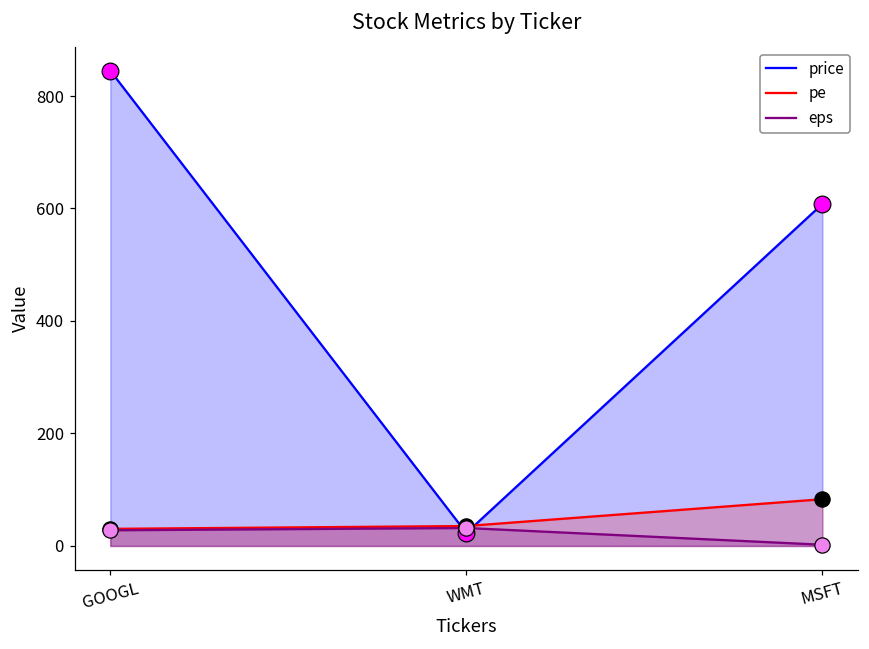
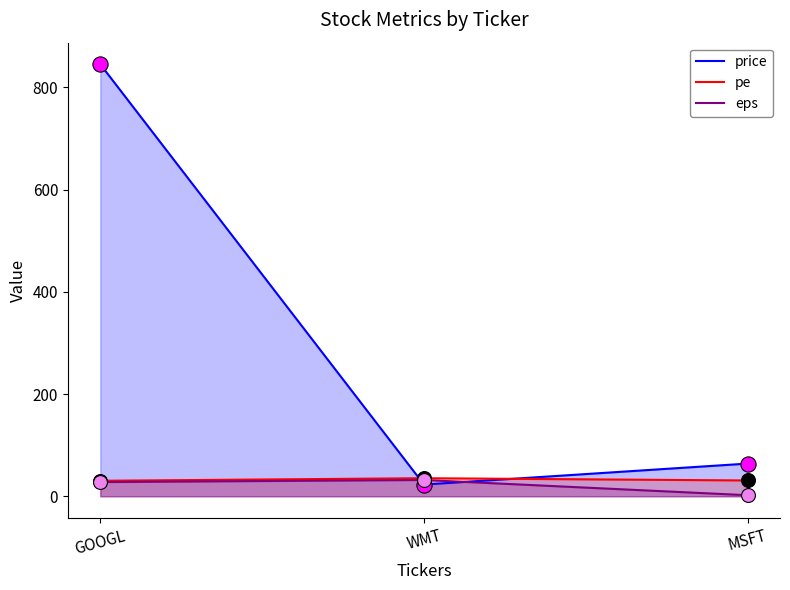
  {
    "price": {
      "GOOGL": 850,
      "WMT": 20,
-     "MSFT": 610
+     "MSFT": 60
    },
    "pe": {
-     "MSFT": 80
+     "MSFT": 30
    },
    "eps": {
      "MSFT": 0
    }
  }
